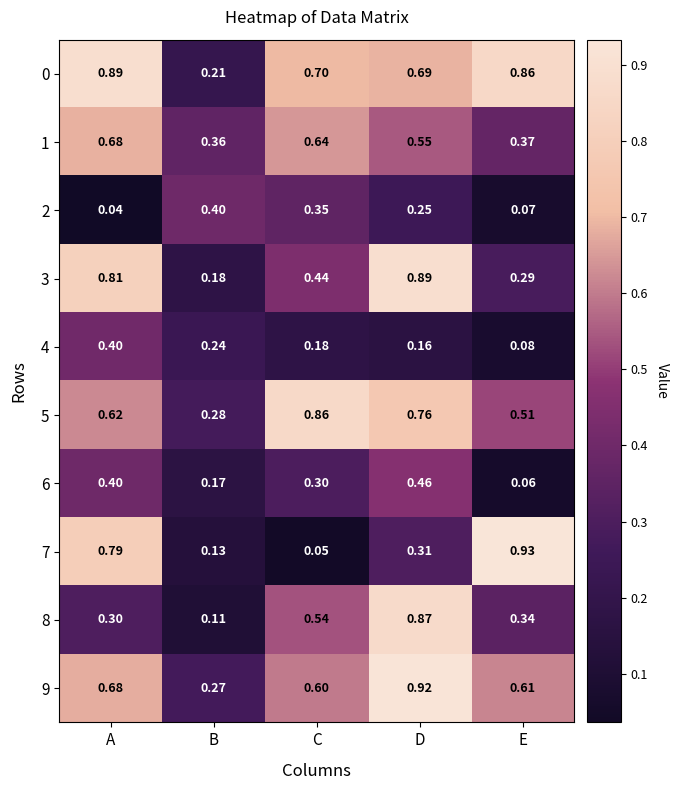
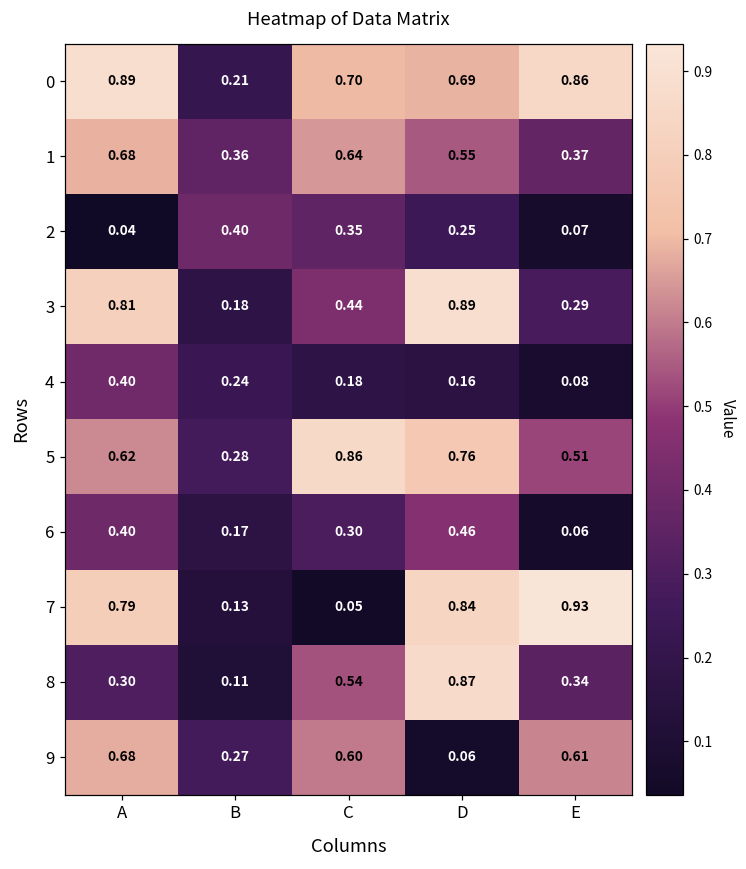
  {
    "0": {
      "A": 0.89,
      "B": 0.21,
      "C": 0.70,
      "D": 0.69,
      "E": 0.86
    },
    "1": {
      "A": 0.68,
      "B": 0.36,
      "C": 0.64,
      "D": 0.55,
      "E": 0.37
    },
    "2": {
      "A": 0.04,
      "B": 0.40,
      "C": 0.35,
      "D": 0.25,
      "E": 0.07
    },
    "3": {
      "A": 0.81,
      "B": 0.18,
      "C": 0.44,
      "D": 0.89,
      "E": 0.29
    },
    "4": {
      "A": 0.40,
      "B": 0.24,
      "C": 0.18,
      "D": 0.16,
      "E": 0.08
    },
    "5": {
      "A": 0.62,
      "B": 0.28,
      "C": 0.86,
      "D": 0.76,
      "E": 0.51
    },
    "6": {
      "A": 0.40,
      "B": 0.17,
      "C": 0.30,
      "D": 0.46,
      "E": 0.06
    },
    "7": {
      "A": 0.79,
      "B": 0.13,
      "C": 0.05,
-     "D": 0.31,
+     "D": 0.84,
      "E": 0.93
    },
    "8": {
      "A": 0.30,
      "B": 0.11,
      "C": 0.54,
      "D": 0.87,
      "E": 0.34
    },
    "9": {
      "A": 0.68,
      "B": 0.27,
      "C": 0.60,
-     "D": 0.92,
+     "D": 0.06,
      "E": 0.61
    }
  }
